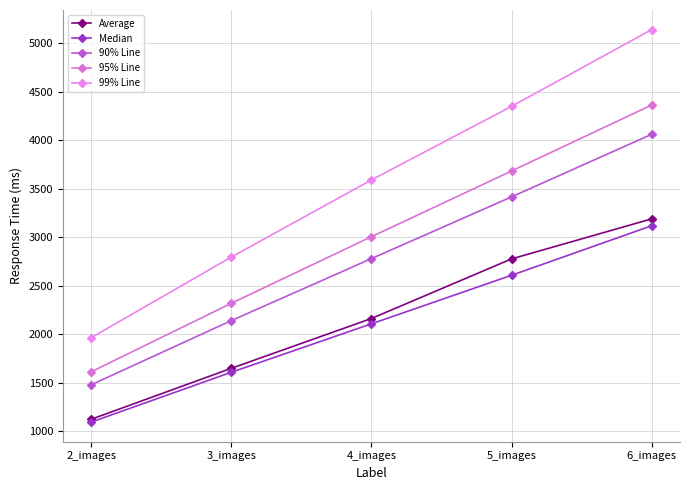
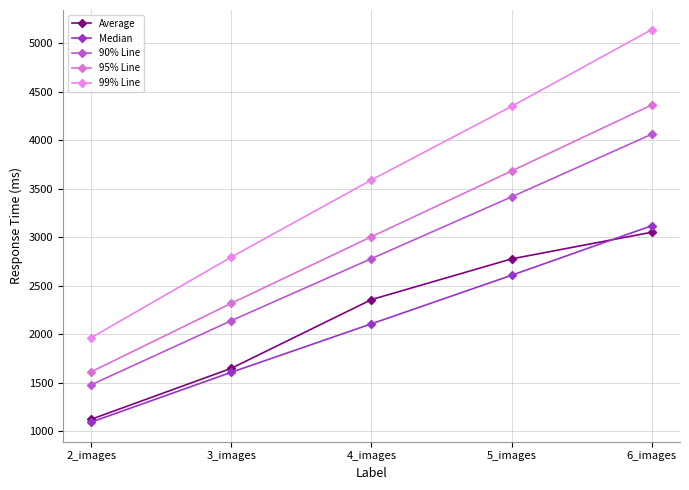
  {
    "Average": {
      "2_images": 1100,
      "3_images": 1600,
-     "4_images": 2200,
+     "4_images": 2400,
      "5_images": 2800,
-     "6_images": 3200
+     "6_images": 3100
    }
  }
